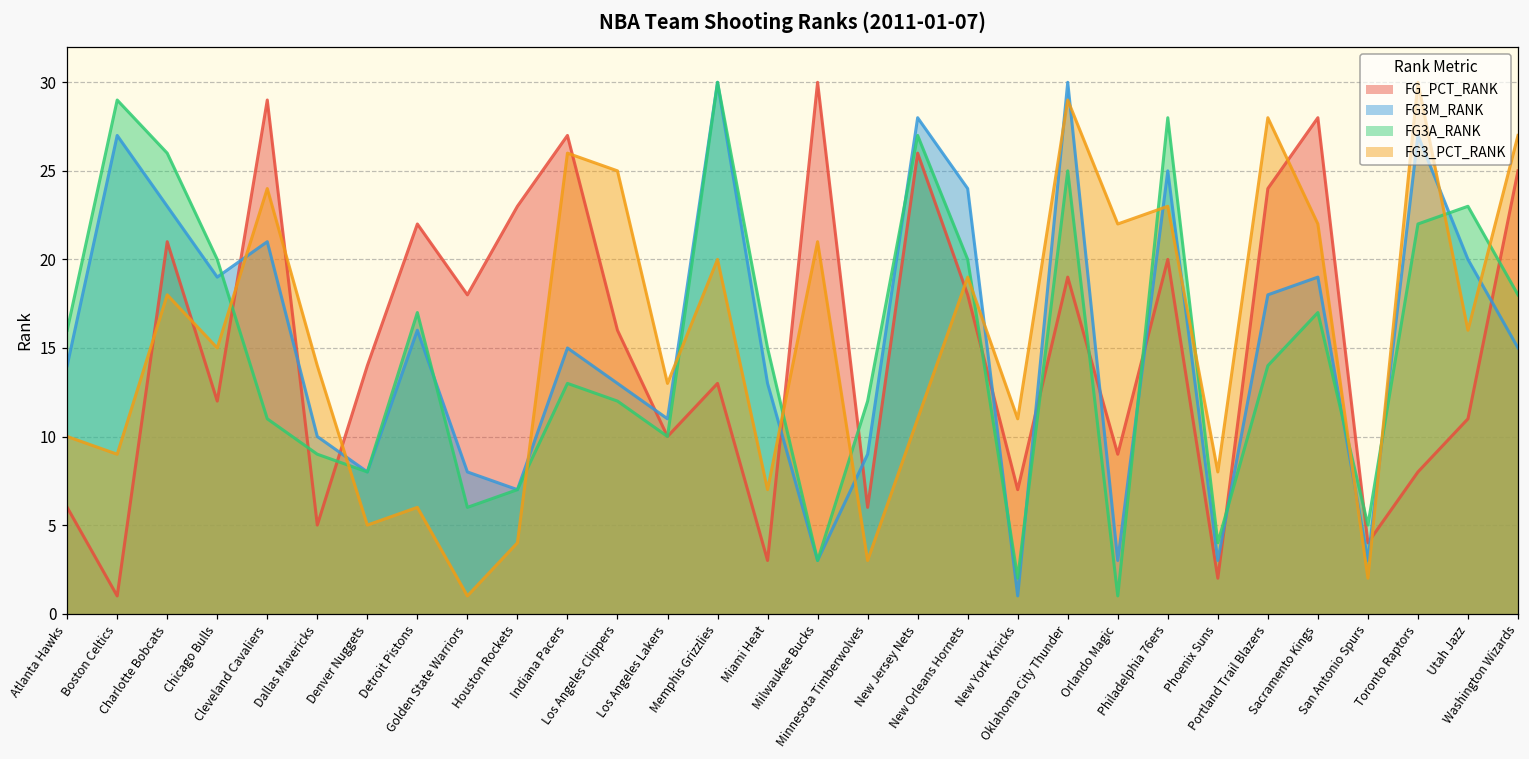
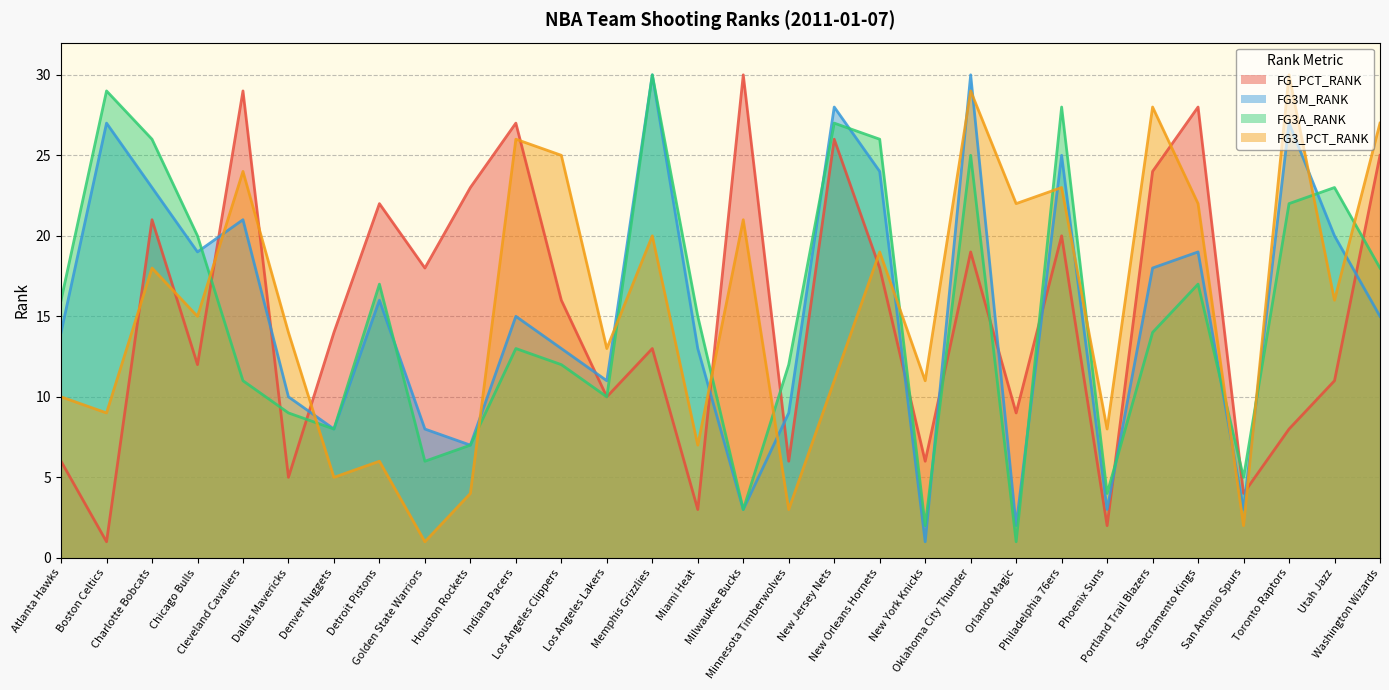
  {
    "FG_PCT_RANK": {
      "Atlanta Hawks": 6,
      "Boston Celtics": 1,
      "Charlotte Bobcats": 21,
      "Chicago Bulls": 12,
      "Cleveland Cavaliers": 29,
      "Dallas Mavericks": 5,
      "Denver Nuggets": 14,
      "Detroit Pistons": 22,
      "Golden State Warriors": 18,
      "Houston Rockets": 23,
      "Indiana Pacers": 27,
      "Los Angeles Clippers": 16,
      "Memphis Grizzlies": 13,
      "Miami Heat": 3,
      "Milwaukee Bucks": 30,
      "Minnesota Timberwolves": 6,
      "New Jersey Nets": 26,
      "New Orleans Hornets": 18,
-     "New York Knicks": 7,
+     "New York Knicks": 6,
      "Oklahoma City Thunder": 19,
      "Orlando Magic": 9,
      "Philadelphia 76ers": 20,
      "Phoenix Suns": 2,
      "Portland Trail Blazers": 24,
      "Sacramento Kings": 28,
      "San Antonio Spurs": 4,
      "Toronto Raptors": 8,
      "Utah Jazz": 11,
      "Washington Wizards": 25
    },
    "FG3M_RANK": {
      "Atlanta Hawks": 14,
      "Boston Celtics": 27,
      "Charlotte Bobcats": 23,
      "Chicago Bulls": 19,
      "Cleveland Cavaliers": 21,
      "Dallas Mavericks": 10,
      "Detroit Pistons": 16,
      "Golden State Warriors": 8,
      "Indiana Pacers": 15,
      "Los Angeles Clippers": 13,
      "Los Angeles Lakers": 11,
      "Miami Heat": 13,
      "Minnesota Timberwolves": 9,
      "New Jersey Nets": 28,
      "New Orleans Hornets": 24,
      "New York Knicks": 1,
      "Oklahoma City Thunder": 30,
-     "Orlando Magic": 3,
+     "Orlando Magic": 2,
      "Philadelphia 76ers": 25,
      "Phoenix Suns": 3,
      "Portland Trail Blazers": 18,
      "Sacramento Kings": 19,
      "San Antonio Spurs": 3,
      "Utah Jazz": 20,
      "Washington Wizards": 15
    },
    "FG3A_RANK": {
      "Atlanta Hawks": 16,
      "Boston Celtics": 29,
      "Charlotte Bobcats": 26,
      "Chicago Bulls": 20,
      "Cleveland Cavaliers": 11,
      "Dallas Mavericks": 9,
      "Detroit Pistons": 17,
      "Golden State Warriors": 6,
      "Indiana Pacers": 13,
      "Los Angeles Clippers": 12,
      "Miami Heat": 15,
      "Minnesota Timberwolves": 12,
      "New Jersey Nets": 27,
-     "New Orleans Hornets": 20,
+     "New Orleans Hornets": 26,
      "New York Knicks": 2,
      "Oklahoma City Thunder": 25,
      "Orlando Magic": 1,
      "Philadelphia 76ers": 28,
      "Phoenix Suns": 4,
      "Portland Trail Blazers": 14,
      "Sacramento Kings": 17,
      "San Antonio Spurs": 5,
      "Toronto Raptors": 22,
      "Utah Jazz": 23,
      "Washington Wizards": 18
    },
    "FG3_PCT_RANK": {
      "Atlanta Hawks": 10,
      "Boston Celtics": 9,
      "Charlotte Bobcats": 18,
      "Chicago Bulls": 15,
      "Cleveland Cavaliers": 24,
      "Dallas Mavericks": 14,
      "Denver Nuggets": 5,
      "Detroit Pistons": 6,
      "Golden State Warriors": 1,
      "Houston Rockets": 4,
      "Indiana Pacers": 26,
      "Los Angeles Clippers": 25,
      "Los Angeles Lakers": 13,
      "Memphis Grizzlies": 20,
      "Miami Heat": 7,
      "Milwaukee Bucks": 21,
      "Minnesota Timberwolves": 3,
      "New Jersey Nets": 11,
      "New Orleans Hornets": 19,
      "New York Knicks": 11,
      "Oklahoma City Thunder": 29,
      "Orlando Magic": 22,
      "Philadelphia 76ers": 23,
      "Phoenix Suns": 8,
      "Portland Trail Blazers": 28,
      "Sacramento Kings": 22,
      "San Antonio Spurs": 2,
      "Utah Jazz": 16,
      "Washington Wizards": 27
    }
  }
